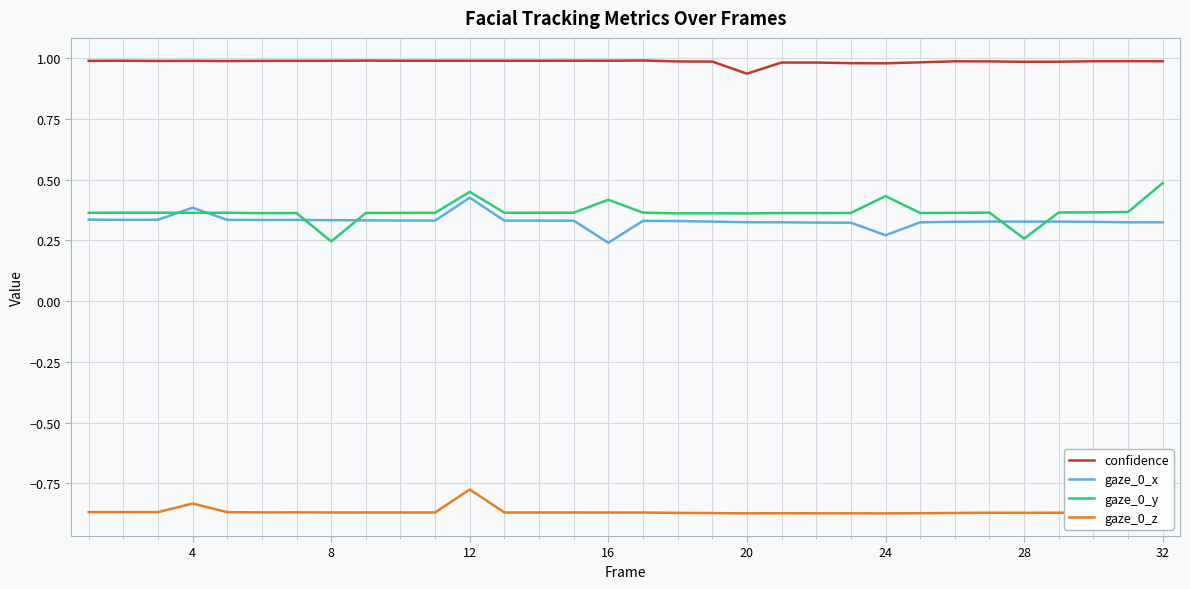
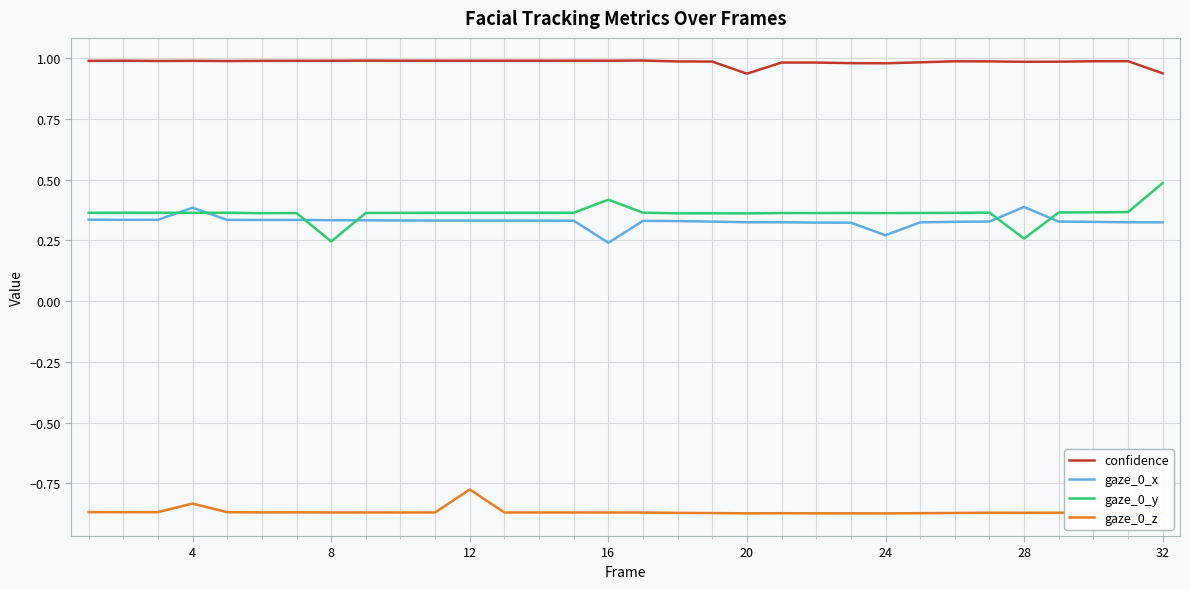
  {
    "confidence": {
      "4": 0.99,
      "8": 0.99,
      "12": 0.99,
      "16": 0.99,
      "20": 0.94,
      "24": 0.98,
      "28": 0.99,
-     "32": 0.99
+     "32": 0.94
    },
    "gaze_0_x": {
      "4": 0.38,
      "8": 0.33,
-     "12": 0.43,
+     "12": 0.33,
      "16": 0.24,
      "20": 0.32,
      "24": 0.27,
-     "28": 0.33,
+     "28": 0.39,
      "32": 0.32
    },
    "gaze_0_y": {
      "4": 0.36,
      "8": 0.25,
-     "12": 0.45,
+     "12": 0.36,
      "16": 0.42,
      "20": 0.36,
-     "24": 0.43,
+     "24": 0.36,
      "28": 0.26,
      "32": 0.49
    },
    "gaze_0_z": {
      "4": -0.83,
      "8": -0.87,
      "12": -0.78,
      "16": -0.87,
      "20": -0.87,
      "24": -0.87,
      "28": -0.87
    }
  }
